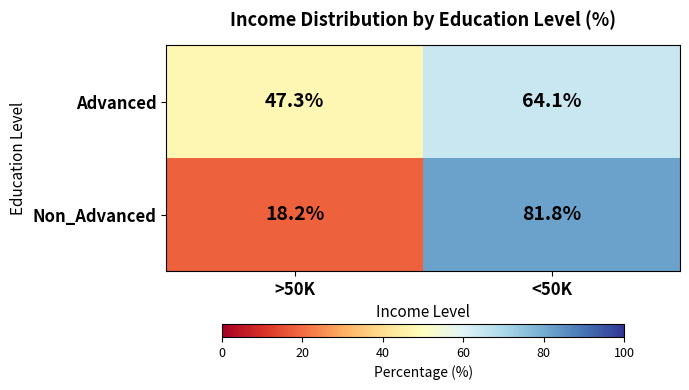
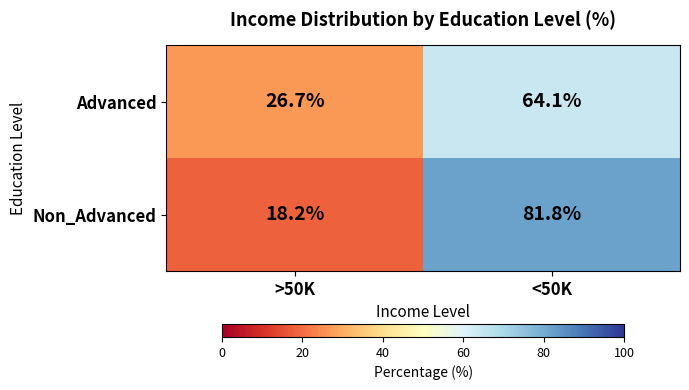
  {
    "Advanced": {
-     ">50K": "47.3%",
+     ">50K": "26.7%",
      "<50K": "64.1%"
    },
    "Non_Advanced": {
      ">50K": "18.2%",
      "<50K": "81.8%"
    }
  }
